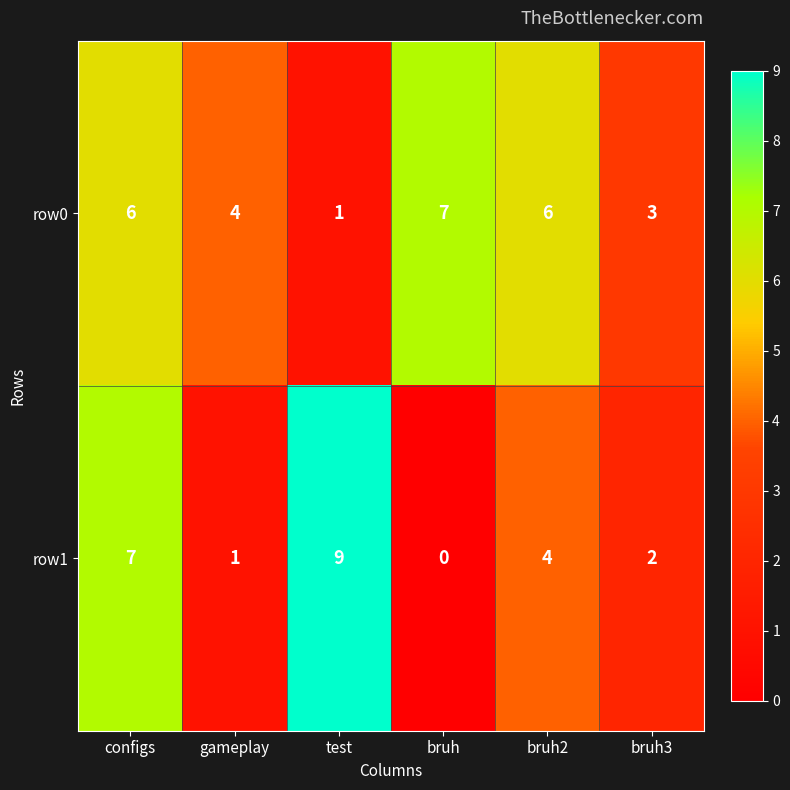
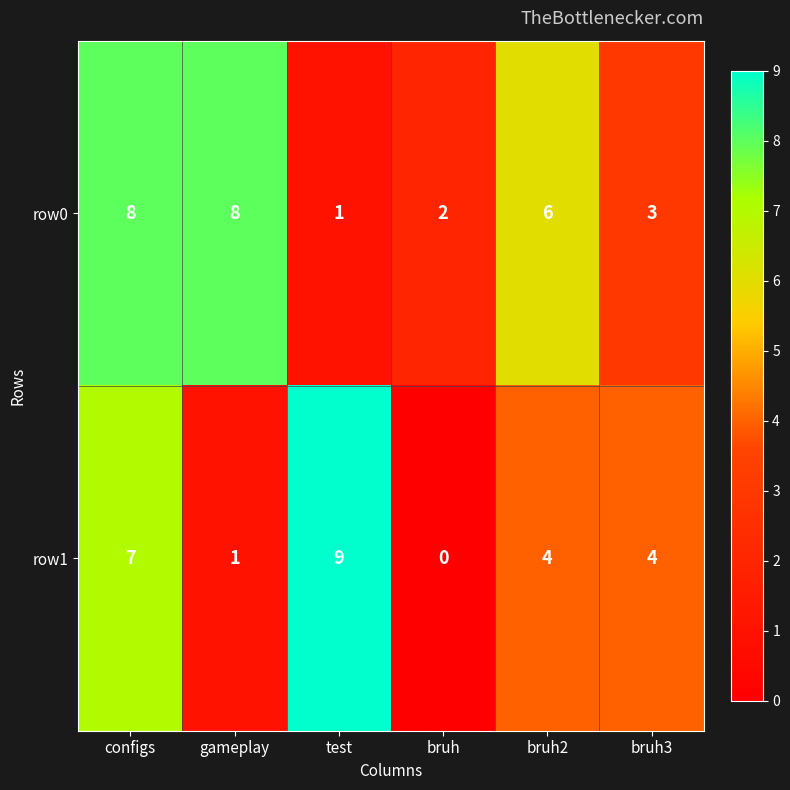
  {
    "row0": {
-     "configs": 6,
-     "gameplay": 4,
+     "configs": 8,
+     "gameplay": 8,
      "test": 1,
-     "bruh": 7,
+     "bruh": 2,
      "bruh2": 6,
      "bruh3": 3
    },
    "row1": {
      "configs": 7,
      "gameplay": 1,
      "test": 9,
      "bruh": 0,
      "bruh2": 4,
-     "bruh3": 2
+     "bruh3": 4
    }
  }
